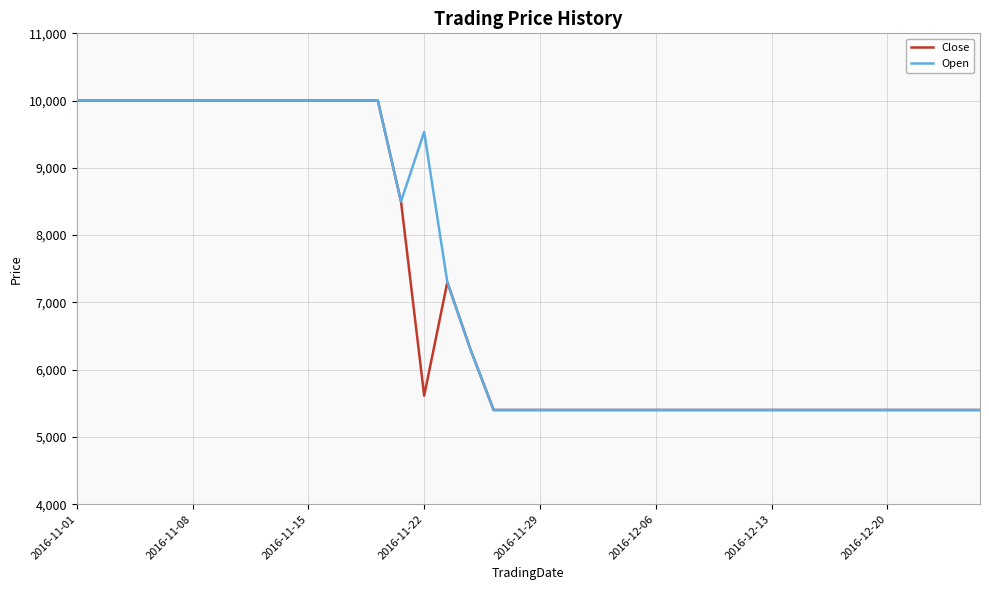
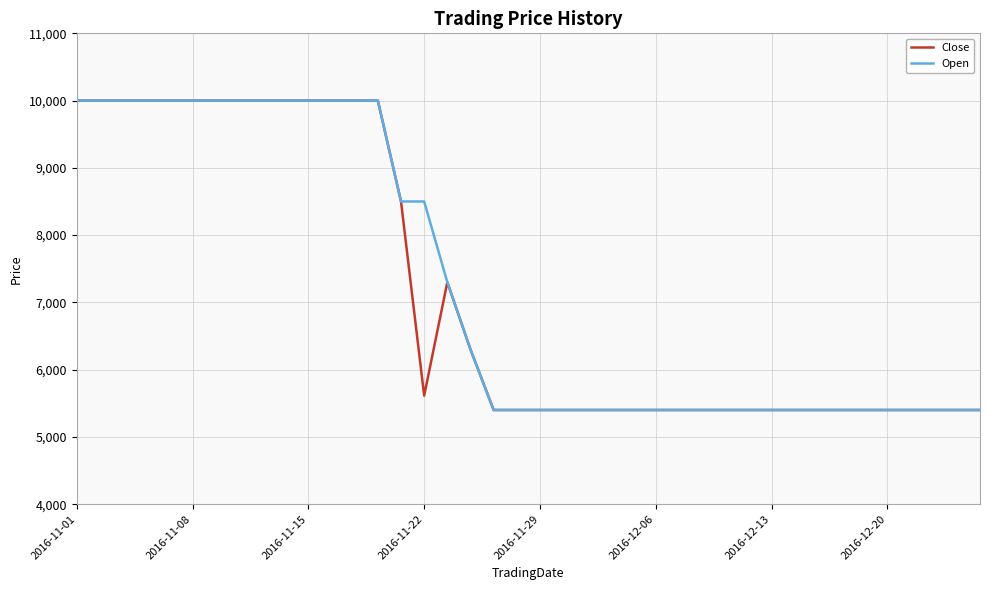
  {
    "Close": {
      "2016-11-22": "5,600"
    },
    "Open": {
-     "2016-11-22": "9,500"
+     "2016-11-22": "8,500"
    }
  }
